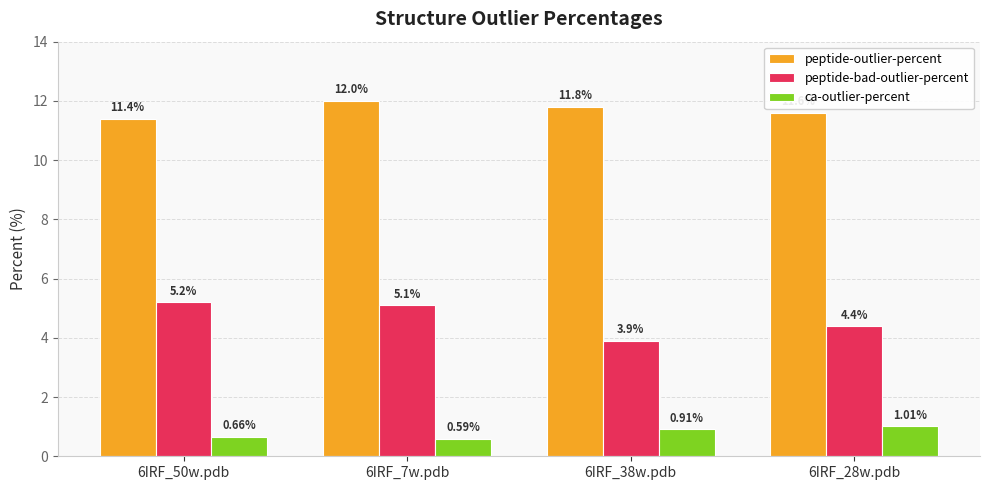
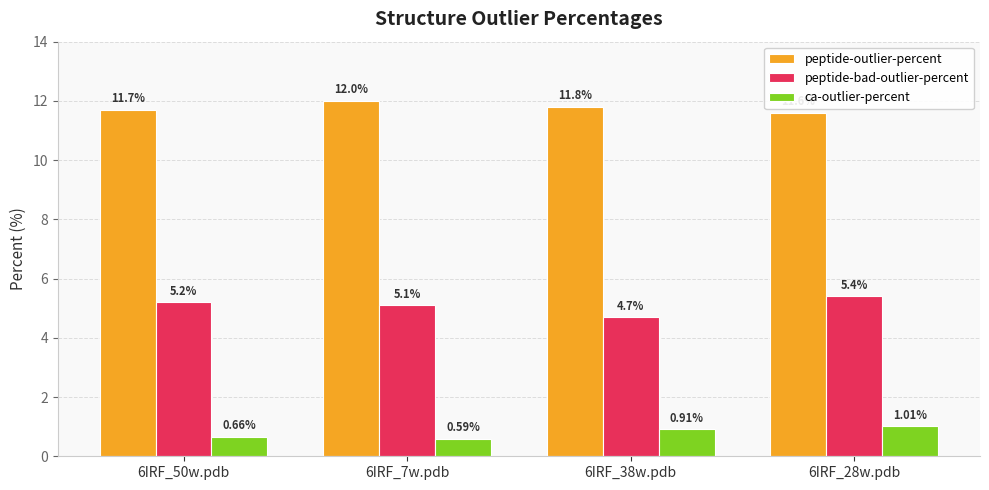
  {
    "peptide-outlier-percent": {
-     "6IRF_50w.pdb": "11.4%",
+     "6IRF_50w.pdb": "11.7%",
      "6IRF_7w.pdb": "12.0%",
      "6IRF_38w.pdb": "11.8%"
    },
    "peptide-bad-outlier-percent": {
      "6IRF_50w.pdb": "5.2%",
      "6IRF_7w.pdb": "5.1%",
-     "6IRF_38w.pdb": "3.9%",
-     "6IRF_28w.pdb": "4.4%"
+     "6IRF_38w.pdb": "4.7%",
+     "6IRF_28w.pdb": "5.4%"
    },
    "ca-outlier-percent": {
      "6IRF_50w.pdb": "0.66%",
      "6IRF_7w.pdb": "0.59%",
      "6IRF_38w.pdb": "0.91%",
      "6IRF_28w.pdb": "1.01%"
    }
  }
